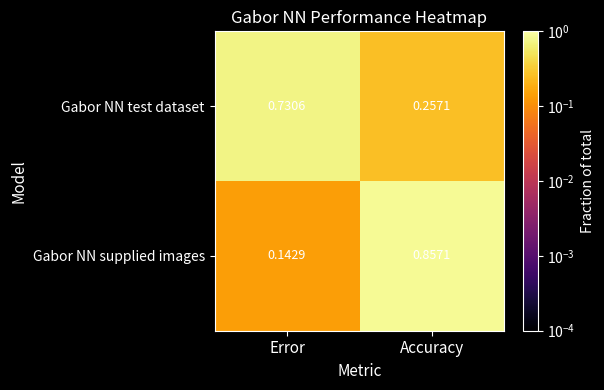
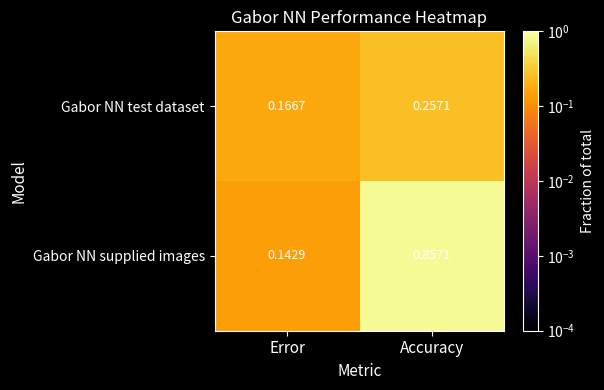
  {
    "Gabor NN test dataset": {
-     "Error": 0.7306,
+     "Error": 0.1667,
      "Accuracy": 0.2571
    },
    "Gabor NN supplied images": {
      "Error": 0.1429,
      "Accuracy": 0.8571
    }
  }
